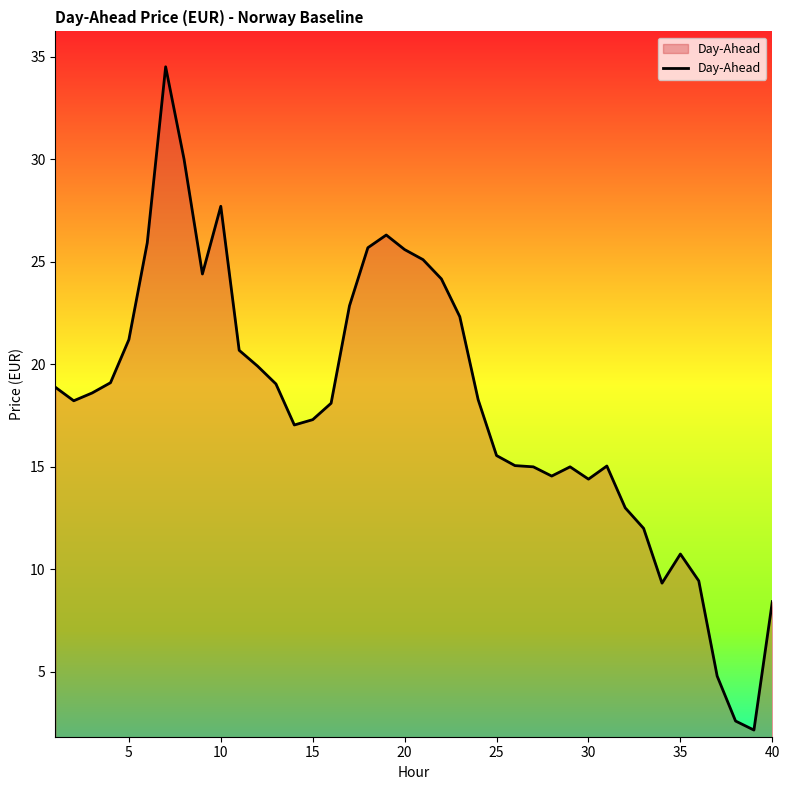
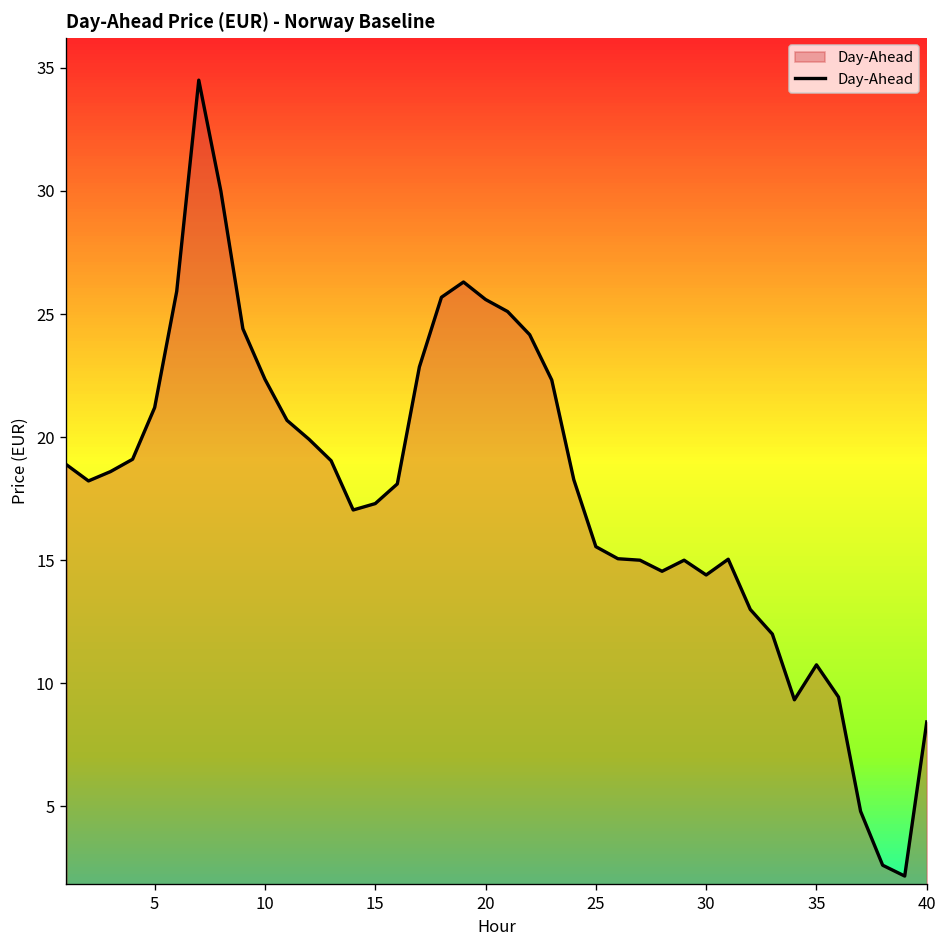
  {
    "5": 21.2,
-   "10": 27.7,
+   "10": 22.4,
    "15": 17.3,
    "20": 25.6,
    "25": 15.6,
    "30": 14.4,
    "35": 10.8,
    "40": 8.4
  }
